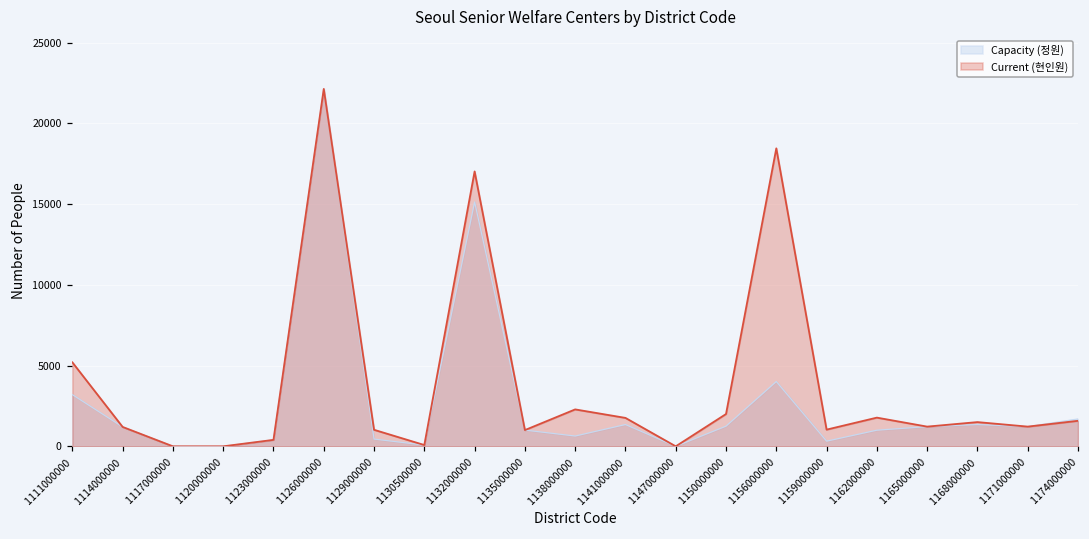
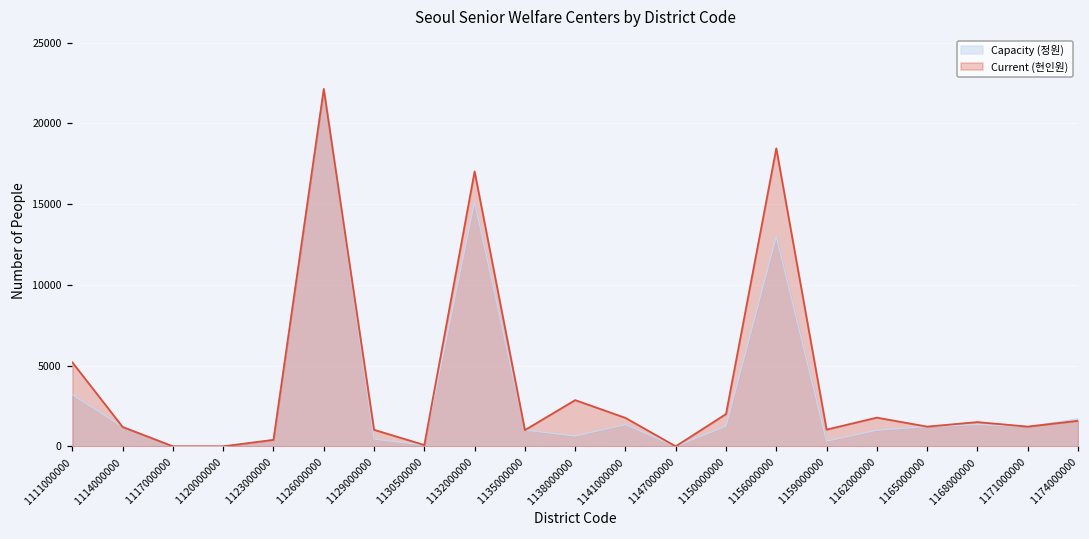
  {
    "Capacity (정원)": {
      "1111000000": 3200,
      "1129000000": 500,
      "1132000000": 15100,
      "1138000000": 600,
      "1141000000": 1400,
      "1150000000": 1300,
-     "1156000000": 4000,
+     "1156000000": 13000,
      "1159000000": 300,
      "1162000000": 1000
    },
    "Current (현인원)": {
      "1111000000": 5200,
      "1129000000": 1000,
      "1132000000": 17000,
-     "1138000000": 2300,
+     "1138000000": 2900,
      "1141000000": 1800,
      "1150000000": 2000,
      "1156000000": 18400,
      "1159000000": 1000,
      "1162000000": 1800
    }
  }
